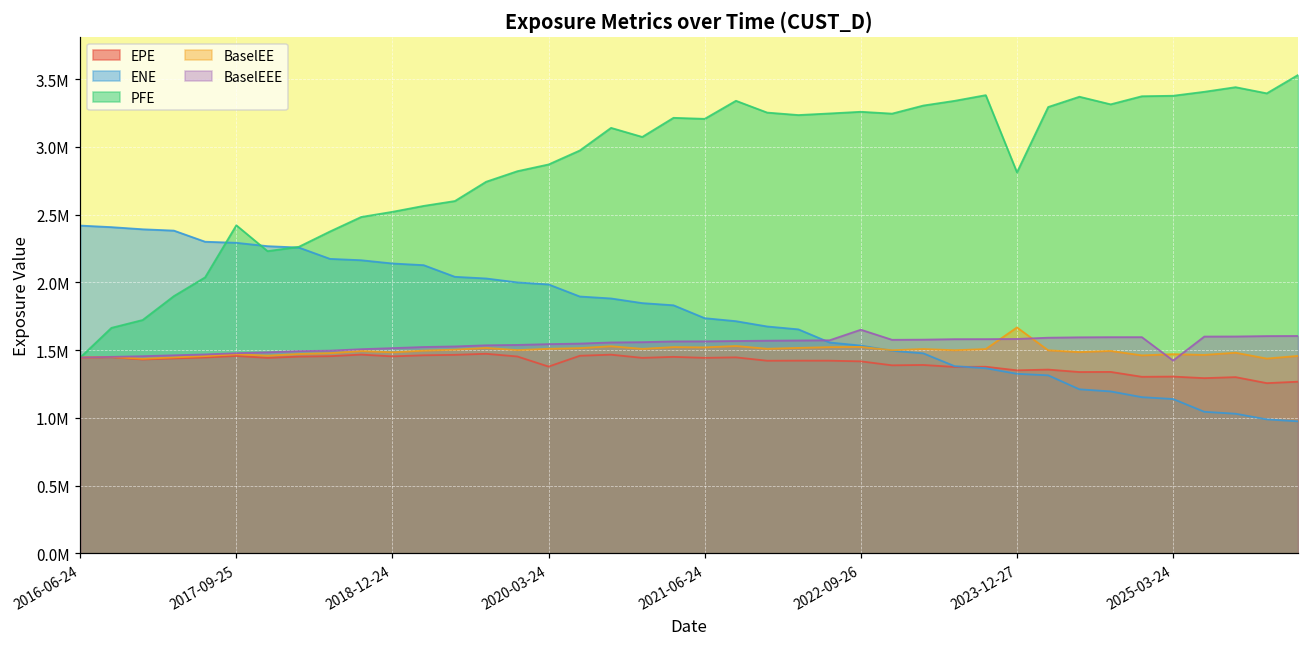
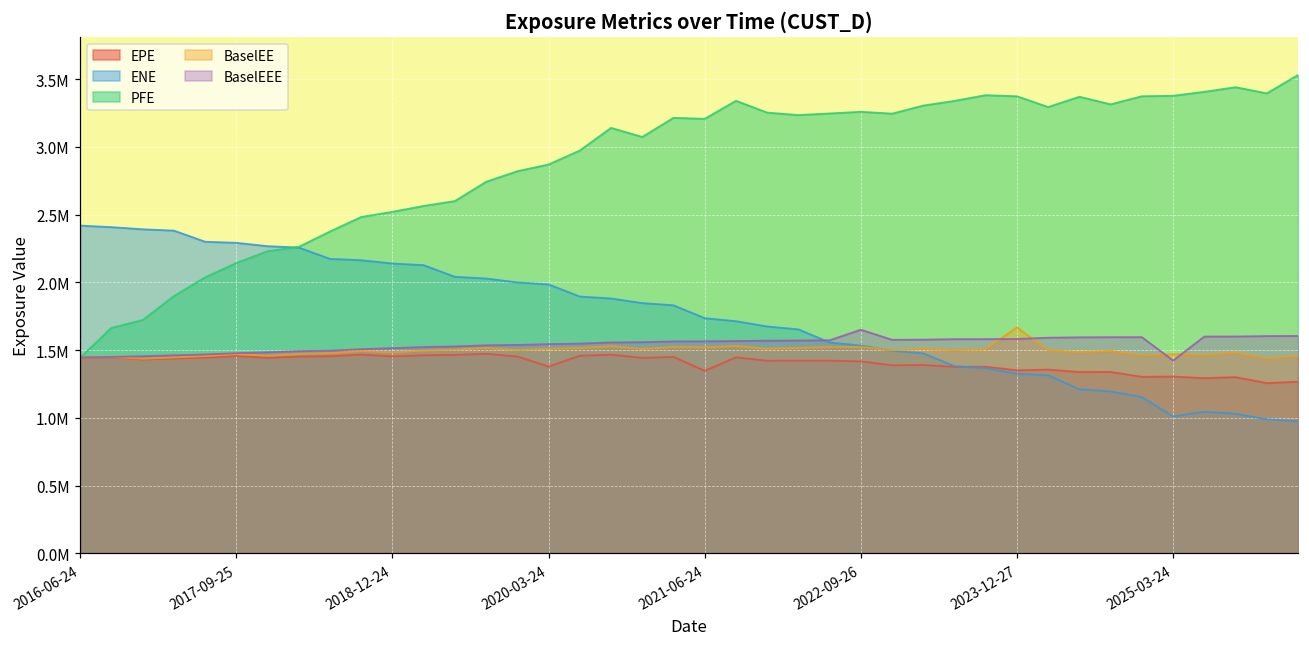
  {
    "EPE": {
      "2018-12-24": 1450000,
      "2020-03-24": 1380000,
-     "2021-06-24": 1440000,
+     "2021-06-24": 1350000,
      "2022-09-26": 1420000,
      "2023-12-27": 1350000,
      "2025-03-24": 1310000
    },
    "ENE": {
      "2016-06-24": 2420000,
      "2017-09-25": 2290000,
      "2018-12-24": 2140000,
      "2020-03-24": 1990000,
      "2021-06-24": 1740000,
      "2023-12-27": 1330000,
-     "2025-03-24": 1140000
+     "2025-03-24": 1010000
    },
    "PFE": {
-     "2017-09-25": 2420000,
+     "2017-09-25": 2140000,
      "2018-12-24": 2520000,
      "2020-03-24": 2870000,
      "2021-06-24": 3210000,
      "2022-09-26": 3260000,
-     "2023-12-27": 2810000,
+     "2023-12-27": 3370000,
      "2025-03-24": 3380000
    },
    "BaselEE": {
      "2018-12-24": 1480000,
      "2020-03-24": 1510000,
      "2021-06-24": 1520000,
      "2023-12-27": 1670000,
      "2025-03-24": 1470000
    },
    "BaselEEE": {
      "2018-12-24": 1520000,
      "2020-03-24": 1540000,
      "2021-06-24": 1570000,
      "2022-09-26": 1650000,
      "2023-12-27": 1580000,
      "2025-03-24": 1420000
    }
  }
